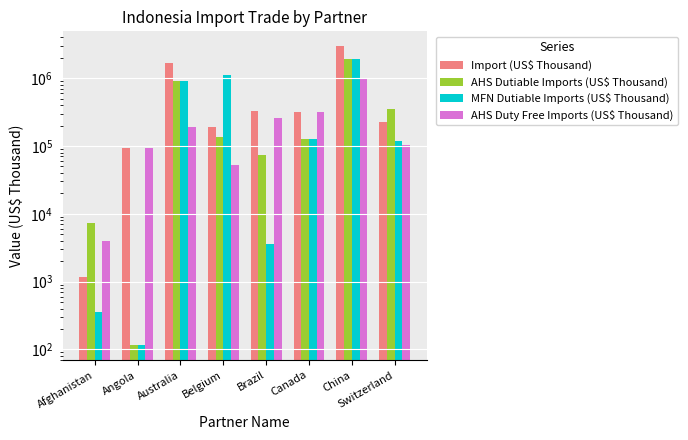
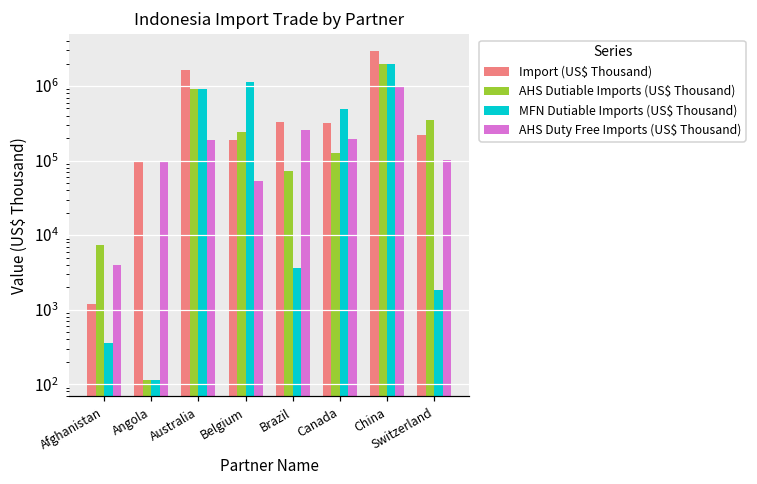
  {
    "Import (US$ Thousand)": {
      "Afghanistan": 1200,
      "Angola": 90000,
      "Australia": 1600000,
      "Belgium": 190000,
      "Brazil": 300000,
      "Canada": 300000,
      "China": 3000000,
      "Switzerland": 220000
    },
    "AHS Dutiable Imports (US$ Thousand)": {
      "Afghanistan": 7000,
      "Angola": 120,
      "Australia": 900000,
-     "Belgium": 140000,
+     "Belgium": 240000,
      "Brazil": 70000,
      "Canada": 130000,
      "China": 2000000,
      "Switzerland": 300000
    },
    "MFN Dutiable Imports (US$ Thousand)": {
      "Afghanistan": 400,
      "Angola": 120,
      "Australia": 900000,
      "Belgium": 1100000,
      "Brazil": 4000,
-     "Canada": 130000,
+     "Canada": 500000,
      "China": 2000000,
-     "Switzerland": 120000
+     "Switzerland": 1800
    },
    "AHS Duty Free Imports (US$ Thousand)": {
      "Afghanistan": 4000,
      "Angola": 90000,
      "Australia": 190000,
      "Belgium": 50000,
      "Brazil": 260000,
-     "Canada": 300000,
+     "Canada": 200000,
      "China": 1000000,
      "Switzerland": 100000
    }
  }
